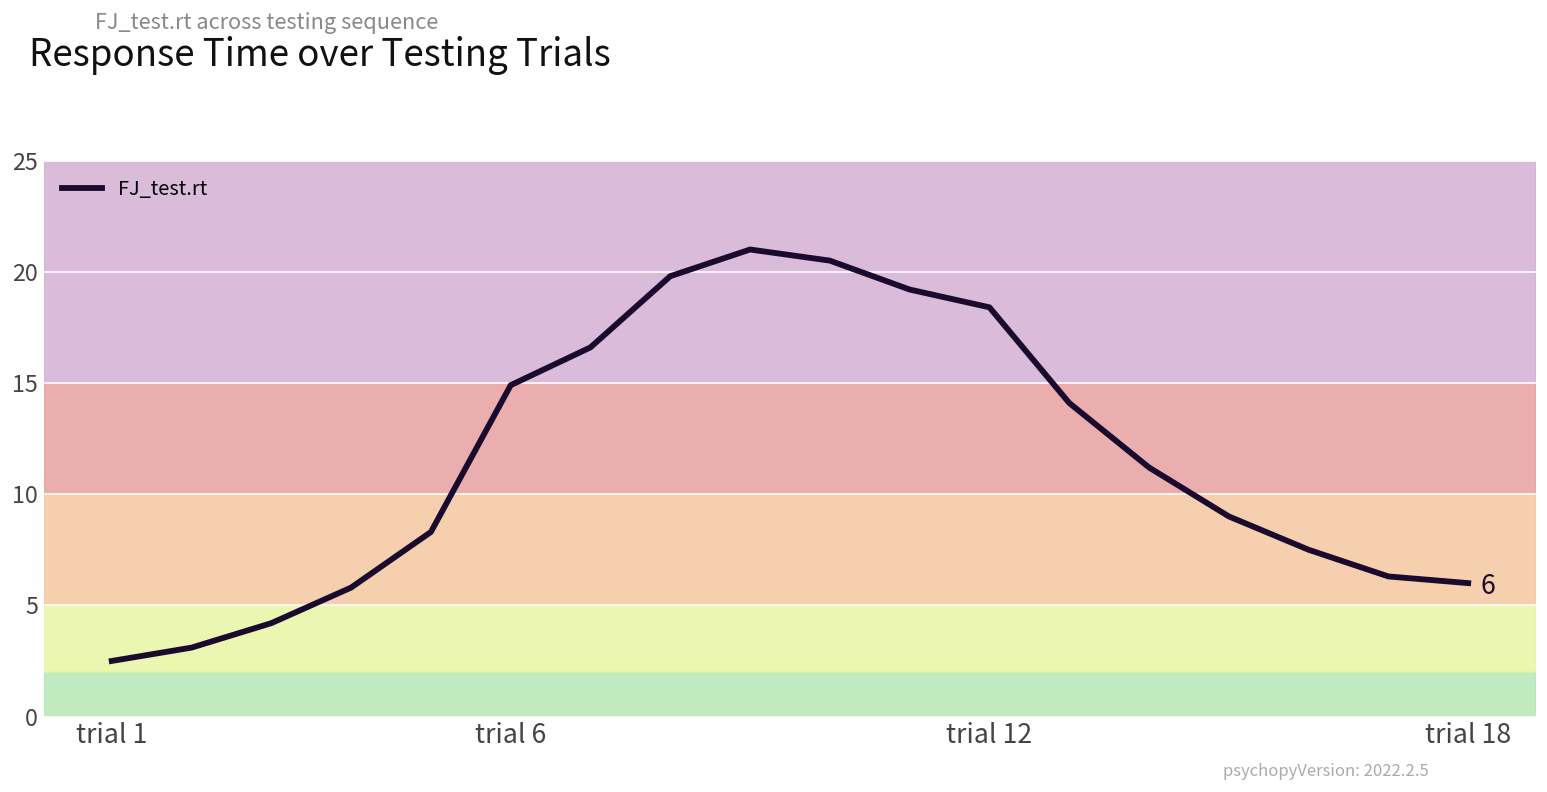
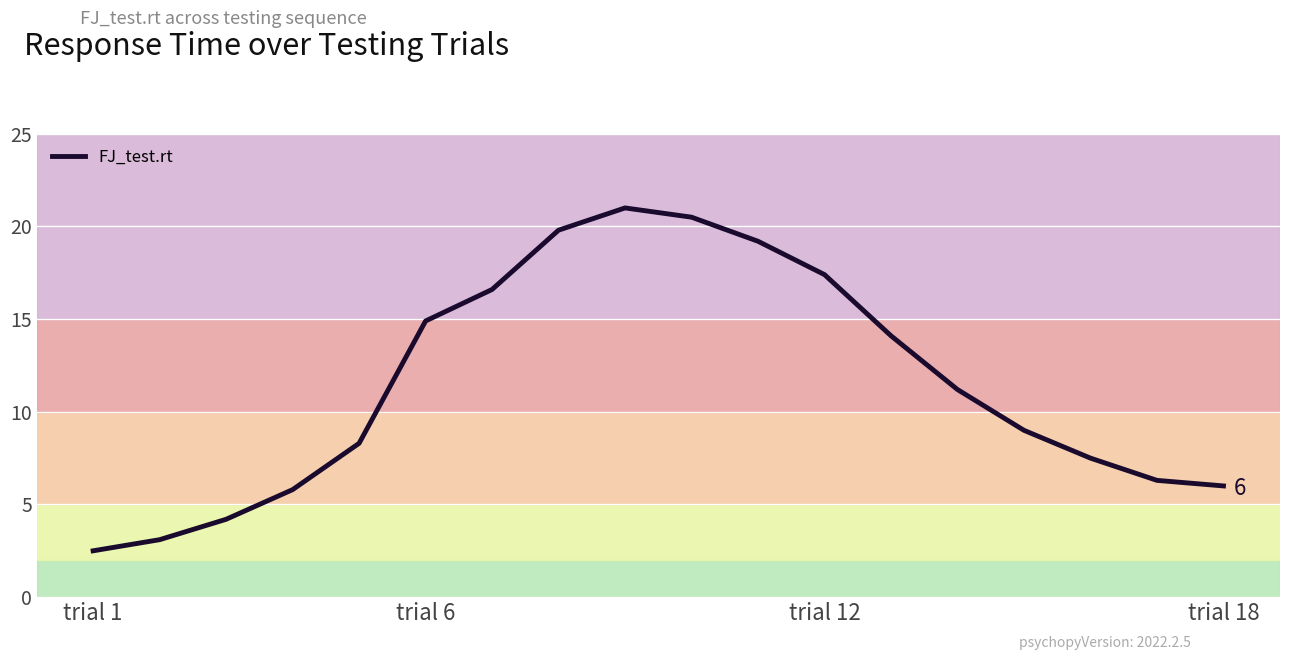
  {
    "trial 1": 2.5,
    "trial 6": 14.9,
-   "trial 12": 18.4
+   "trial 12": 17.4
  }
